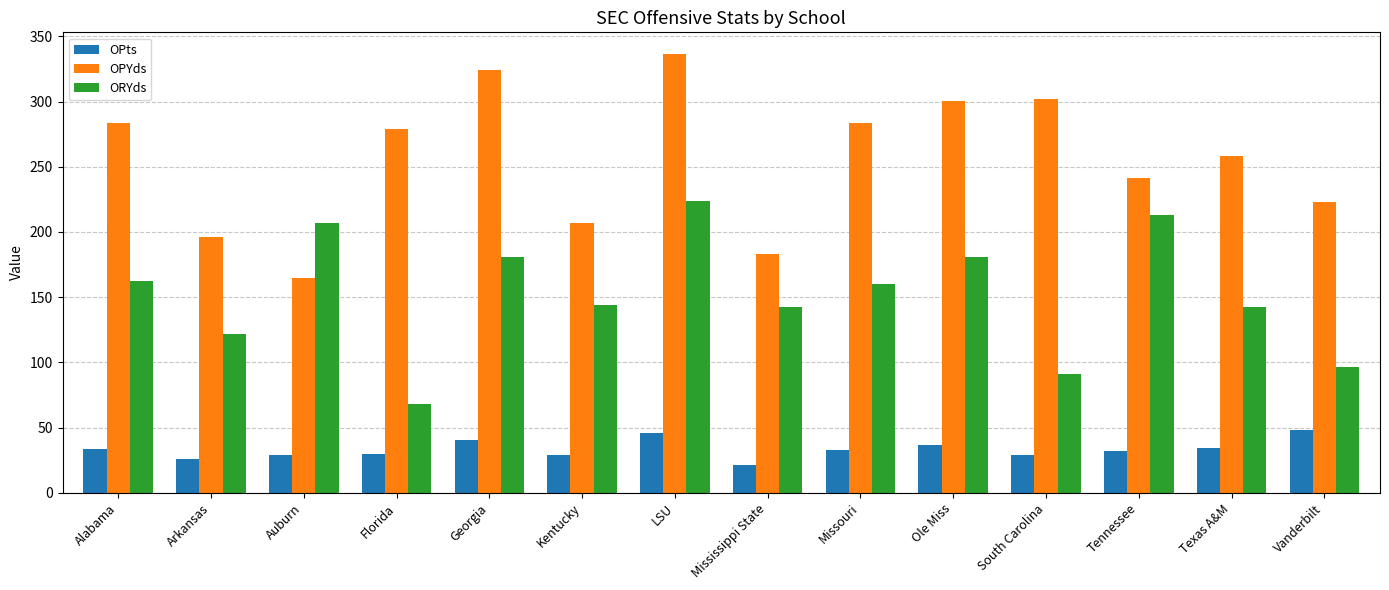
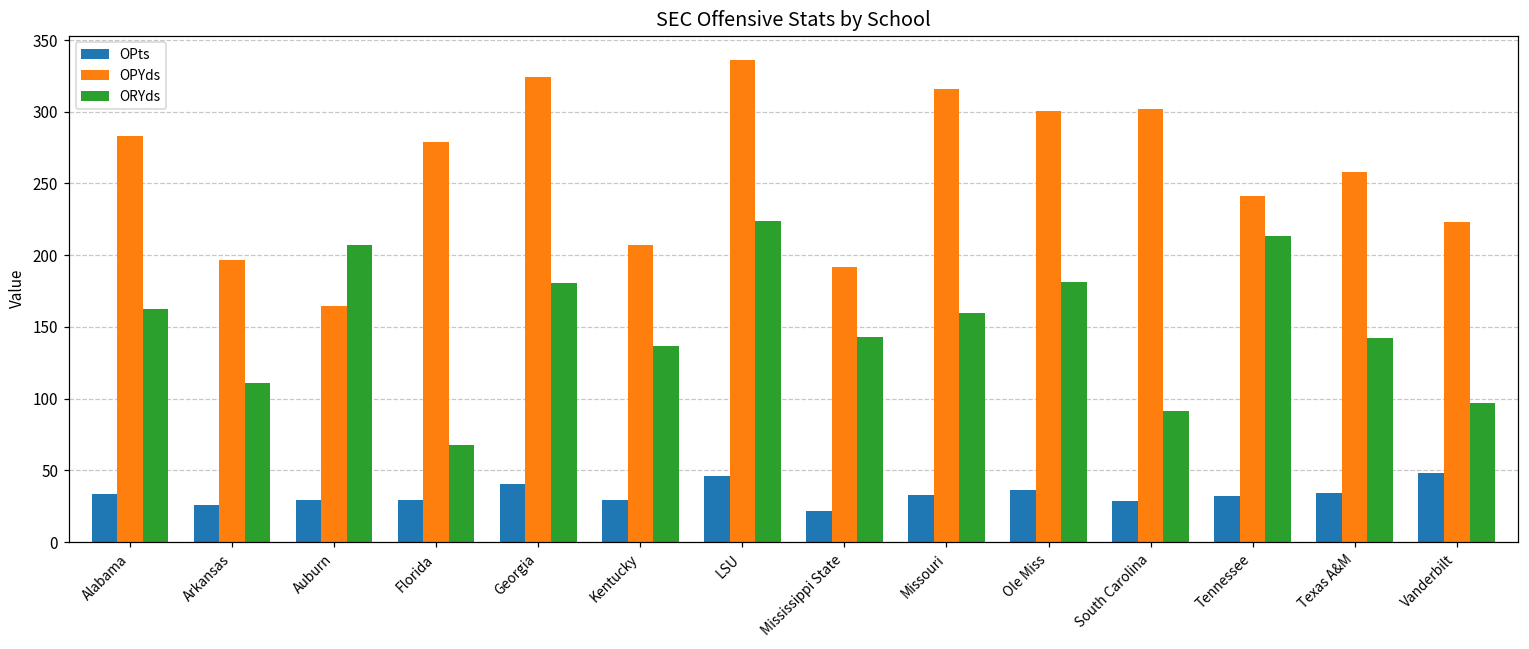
  {
    "OPts": {
      "Alabama": 34,
      "Arkansas": 26,
      "Auburn": 29,
      "Florida": 30,
      "Georgia": 41,
      "Kentucky": 29,
      "LSU": 46,
      "Mississippi State": 21,
      "Missouri": 33,
      "Ole Miss": 37,
      "South Carolina": 29,
      "Tennessee": 32,
      "Texas A&M": 34,
      "Vanderbilt": 48
    },
    "OPYds": {
      "Alabama": 283,
      "Arkansas": 197,
      "Auburn": 164,
      "Florida": 279,
      "Georgia": 324,
      "Kentucky": 207,
      "LSU": 336,
-     "Mississippi State": 183,
-     "Missouri": 284,
+     "Mississippi State": 192,
+     "Missouri": 316,
      "Ole Miss": 301,
      "South Carolina": 302,
      "Tennessee": 242,
      "Texas A&M": 258,
      "Vanderbilt": 223
    },
    "ORYds": {
      "Alabama": 162,
-     "Arkansas": 122,
+     "Arkansas": 111,
      "Auburn": 207,
      "Florida": 68,
      "Georgia": 181,
-     "Kentucky": 144,
+     "Kentucky": 137,
      "LSU": 224,
      "Mississippi State": 143,
      "Missouri": 160,
      "Ole Miss": 181,
      "South Carolina": 91,
      "Tennessee": 213,
      "Texas A&M": 143,
      "Vanderbilt": 97
    }
  }
